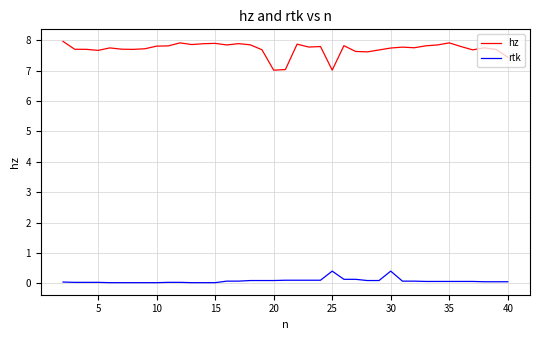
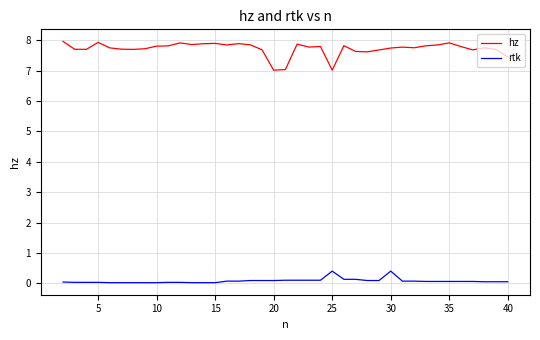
  {
    "hz": {
-     "5": 7.7,
+     "5": 7.9,
      "10": 7.8,
      "15": 7.9,
      "20": 7.0,
      "25": 7.0,
      "30": 7.7,
      "35": 7.9
    },
    "rtk": {
      "5": 0.0,
      "10": 0.0,
      "15": 0.0,
      "20": 0.1,
      "25": 0.4,
      "30": 0.4,
      "35": 0.1,
      "40": 0.1
    }
  }
